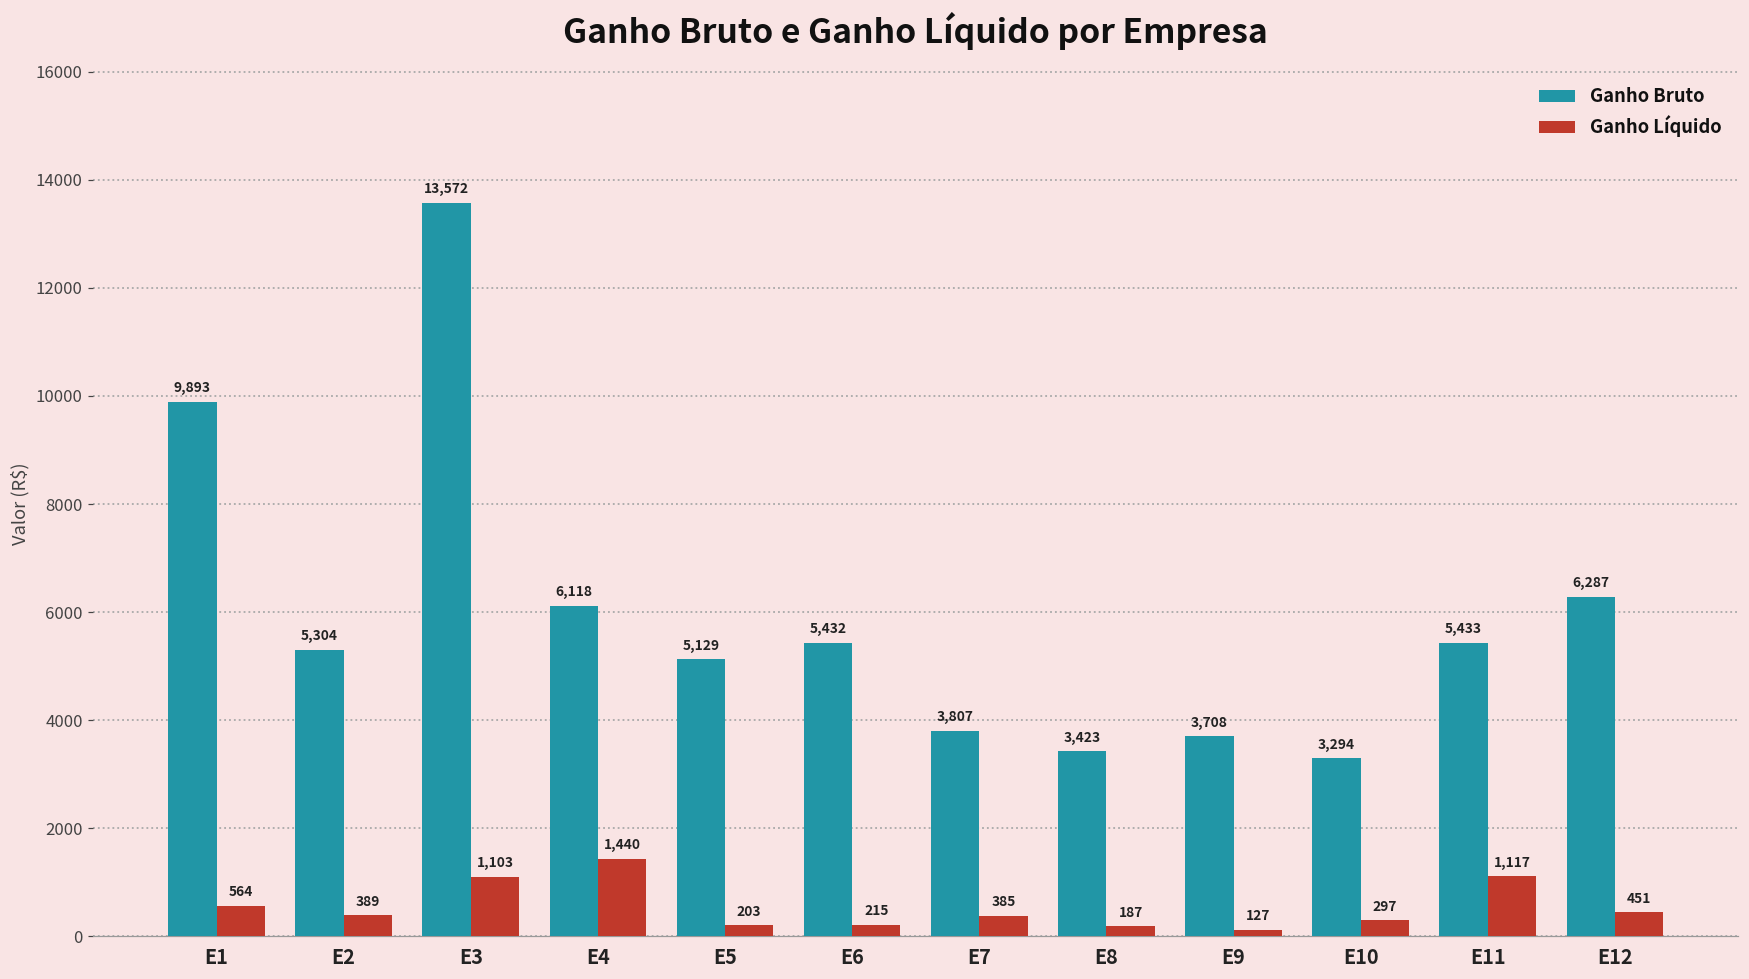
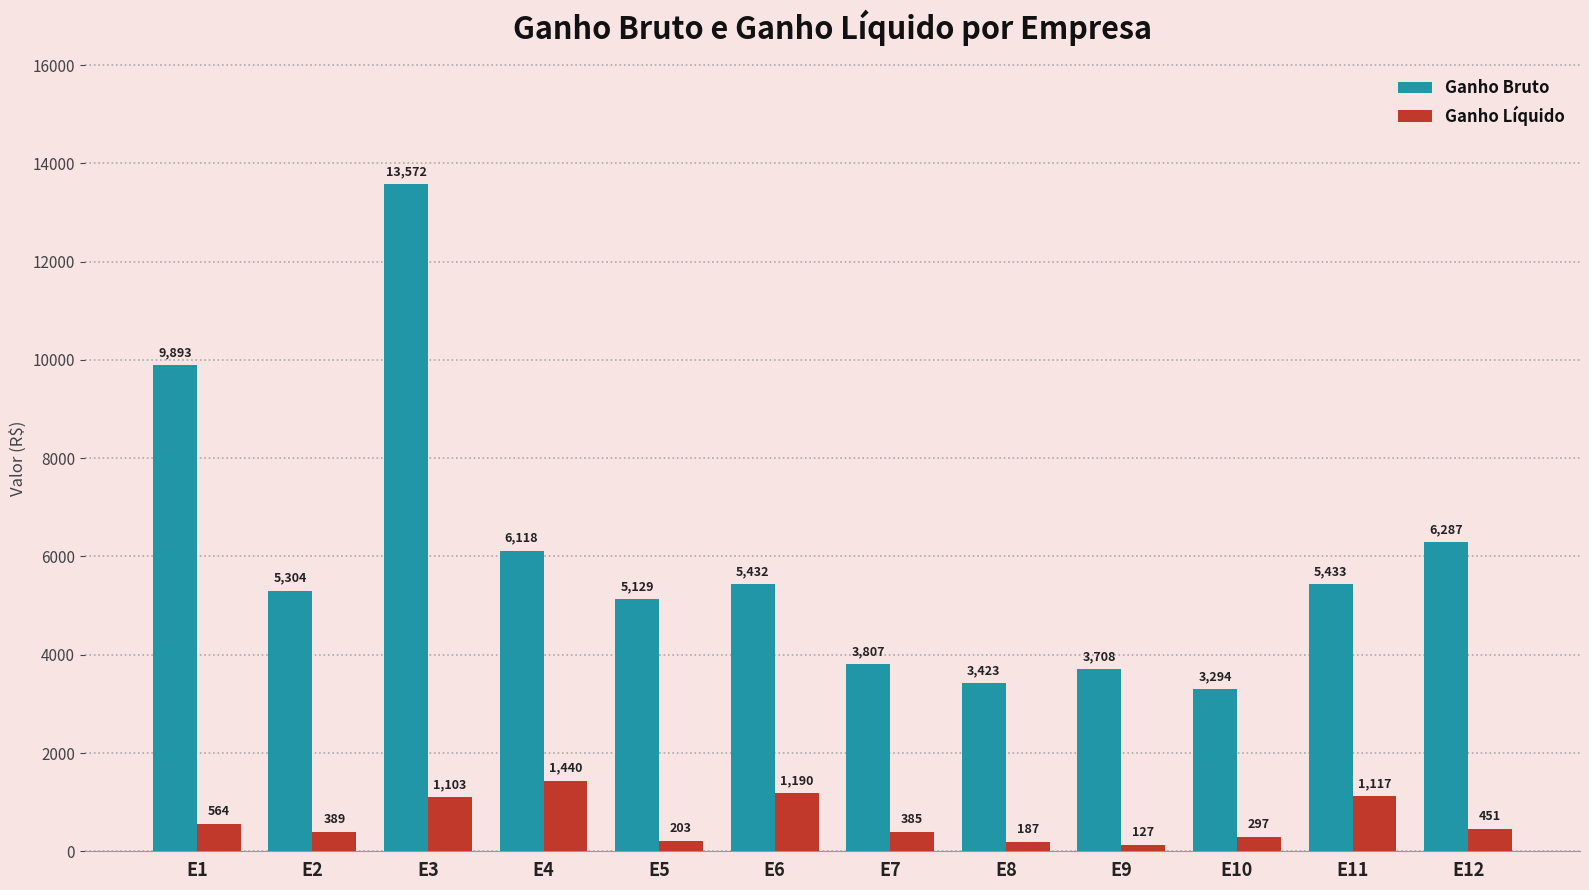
  {
    "Ganho Bruto": {
      "E1": "9,893",
      "E2": "5,304",
      "E3": "13,572",
      "E4": "6,118",
      "E5": "5,129",
      "E6": "5,432",
      "E7": "3,807",
      "E8": "3,423",
      "E9": "3,708",
      "E10": "3,294",
      "E11": "5,433",
      "E12": "6,287"
    },
    "Ganho Líquido": {
      "E1": "564",
      "E2": "389",
      "E3": "1,103",
      "E4": "1,440",
      "E5": "203",
-     "E6": "215",
+     "E6": "1,190",
      "E7": "385",
      "E8": "187",
      "E9": "127",
      "E10": "297",
      "E11": "1,117",
      "E12": "451"
    }
  }
